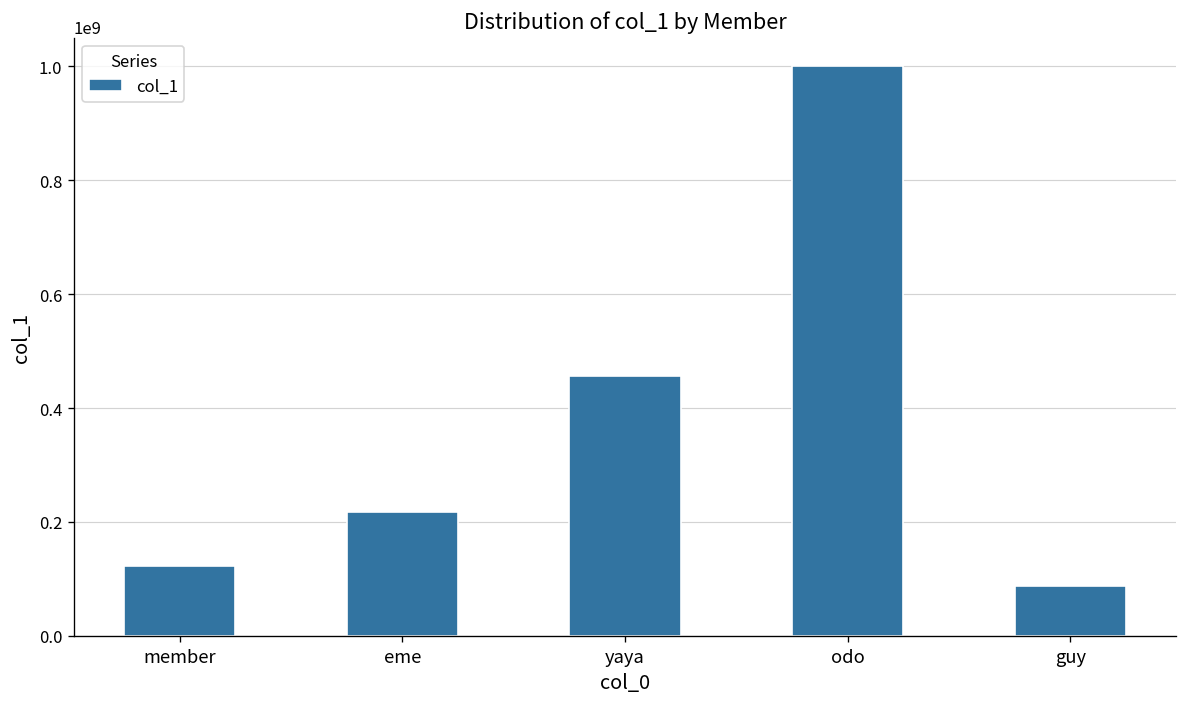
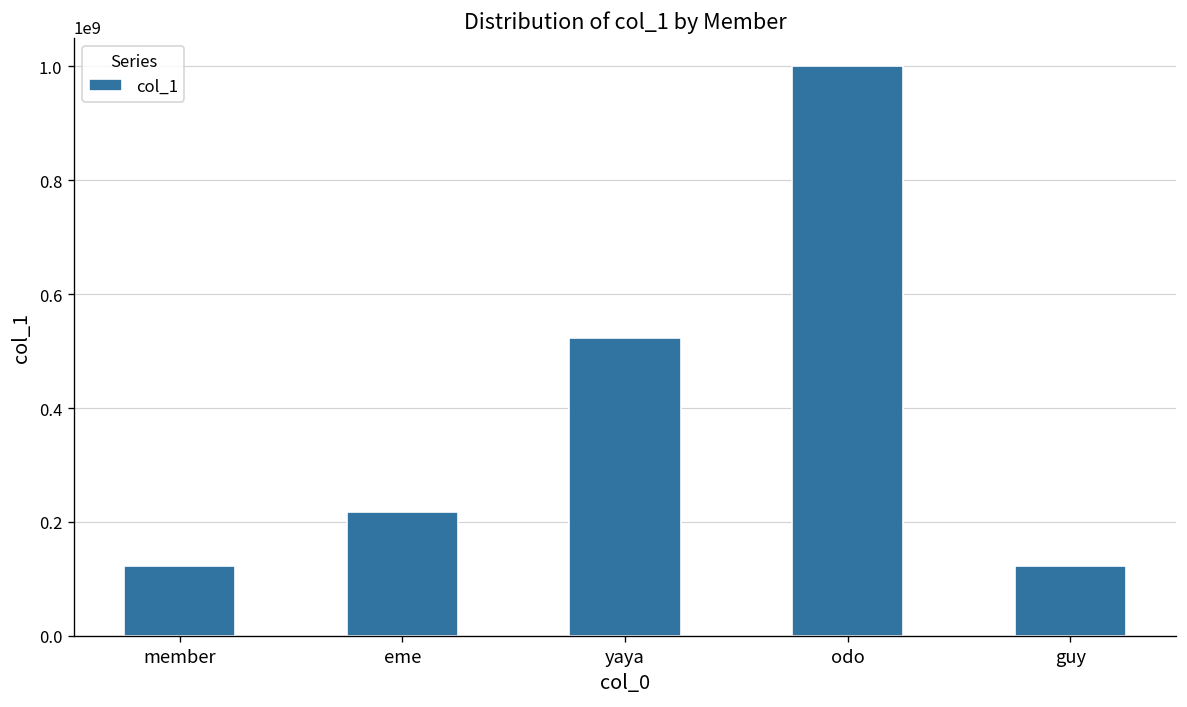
  {
    "member": 120000000,
    "eme": 220000000,
-   "yaya": 460000000,
+   "yaya": 520000000,
    "odo": 1000000000,
-   "guy": 90000000
+   "guy": 120000000
  }
